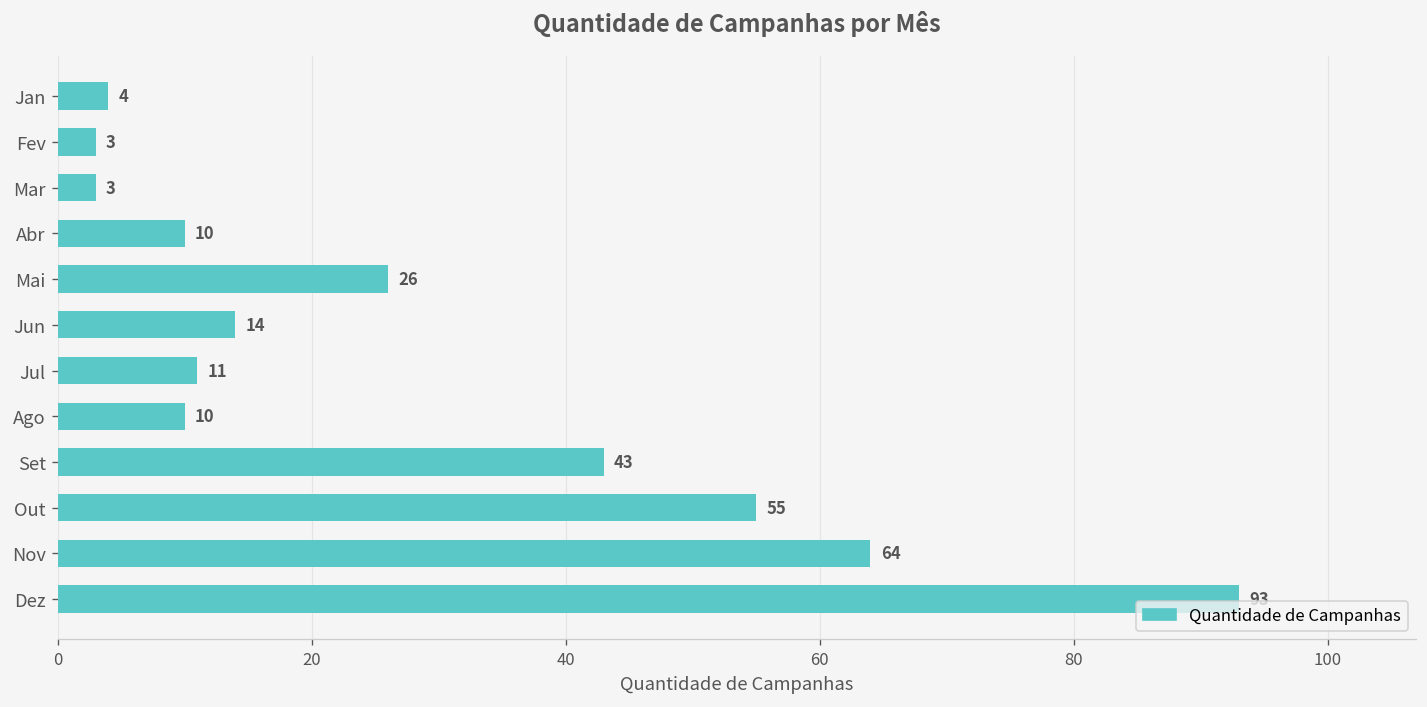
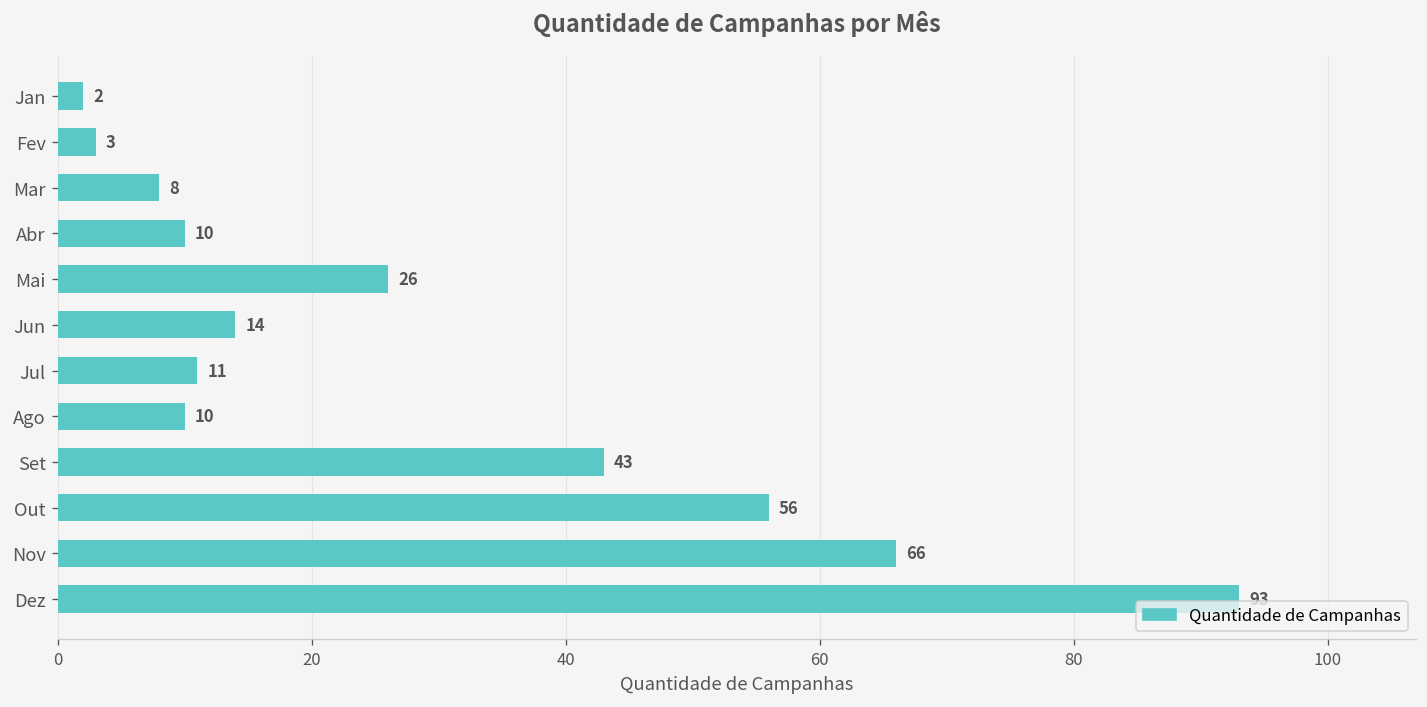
  {
-   "Jan": 4,
+   "Jan": 2,
    "Fev": 3,
-   "Mar": 3,
+   "Mar": 8,
    "Abr": 10,
    "Mai": 26,
    "Jun": 14,
    "Jul": 11,
    "Ago": 10,
    "Set": 43,
-   "Out": 55,
-   "Nov": 64
+   "Out": 56,
+   "Nov": 66
  }
